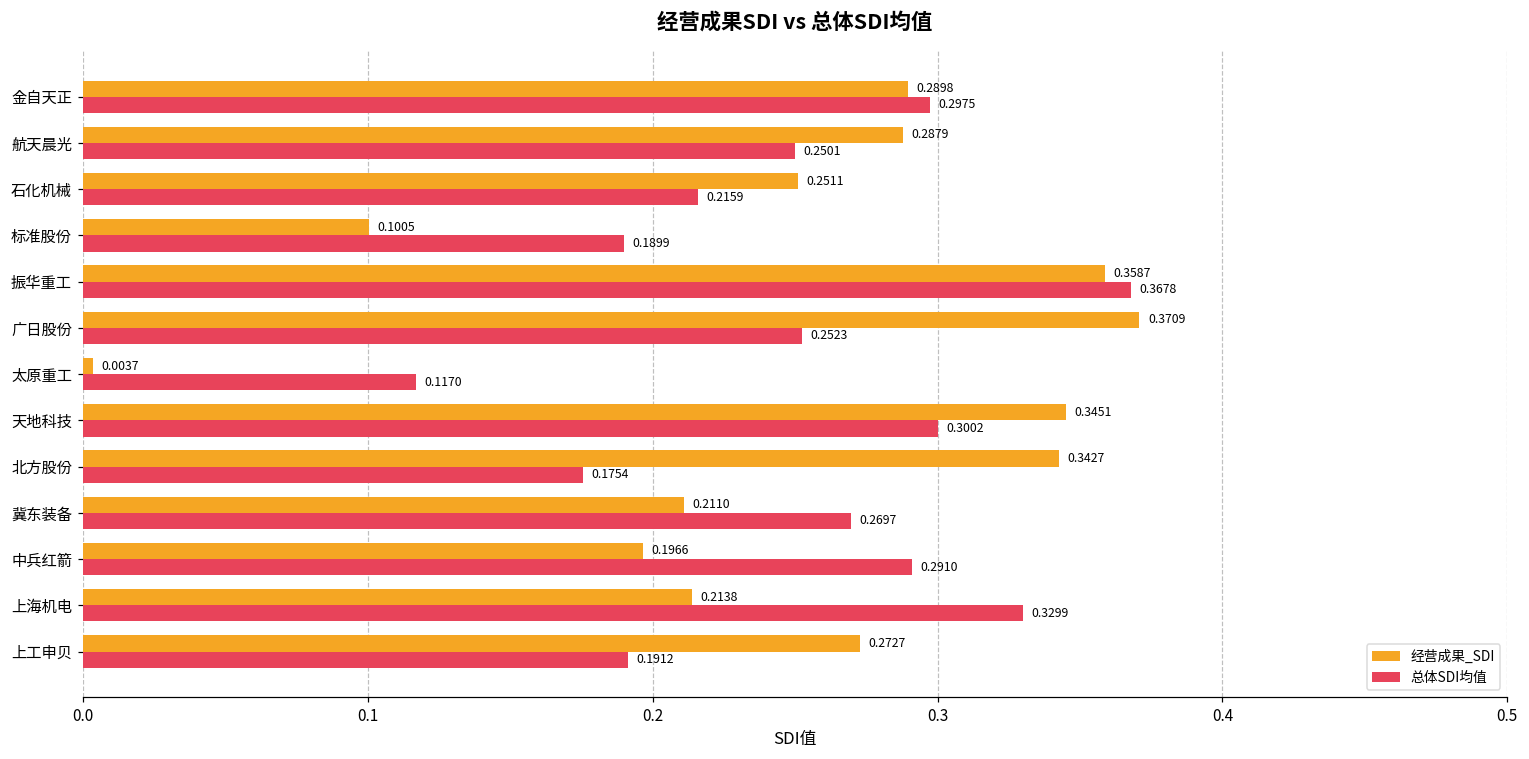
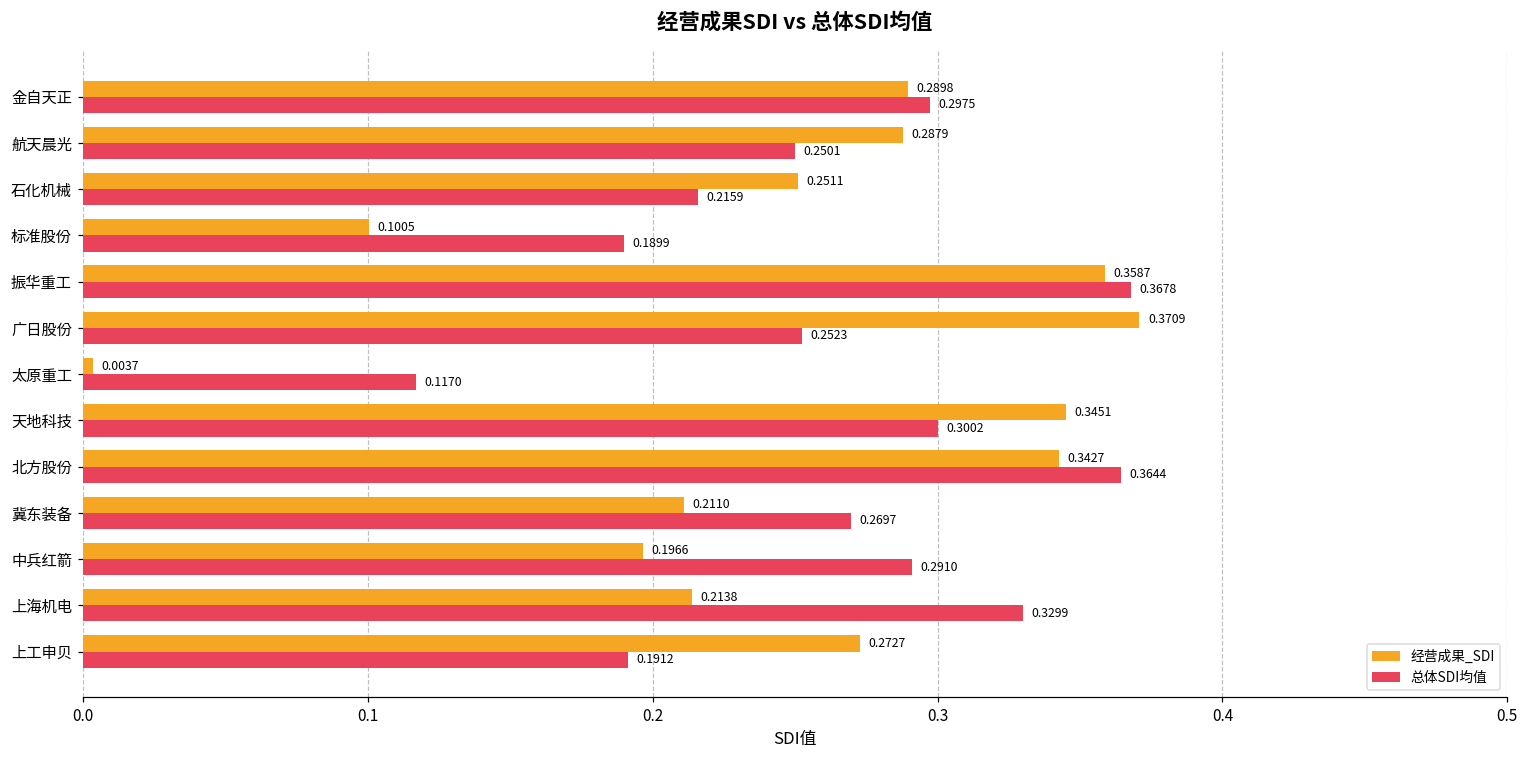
  {
    "经营成果_SDI": {
      "金自天正": 0.2898,
      "航天晨光": 0.2879,
      "石化机械": 0.2511,
      "标准股份": 0.1005,
      "振华重工": 0.3587,
      "广日股份": 0.3709,
      "太原重工": 0.0037,
      "天地科技": 0.3451,
      "北方股份": 0.3427,
      "冀东装备": 0.2110,
      "中兵红箭": 0.1966,
      "上海机电": 0.2138,
      "上工申贝": 0.2727
    },
    "总体SDI均值": {
      "金自天正": 0.2975,
      "航天晨光": 0.2501,
      "石化机械": 0.2159,
      "标准股份": 0.1899,
      "振华重工": 0.3678,
      "广日股份": 0.2523,
      "太原重工": 0.1170,
      "天地科技": 0.3002,
-     "北方股份": 0.1754,
+     "北方股份": 0.3644,
      "冀东装备": 0.2697,
      "中兵红箭": 0.2910,
      "上海机电": 0.3299,
      "上工申贝": 0.1912
    }
  }
